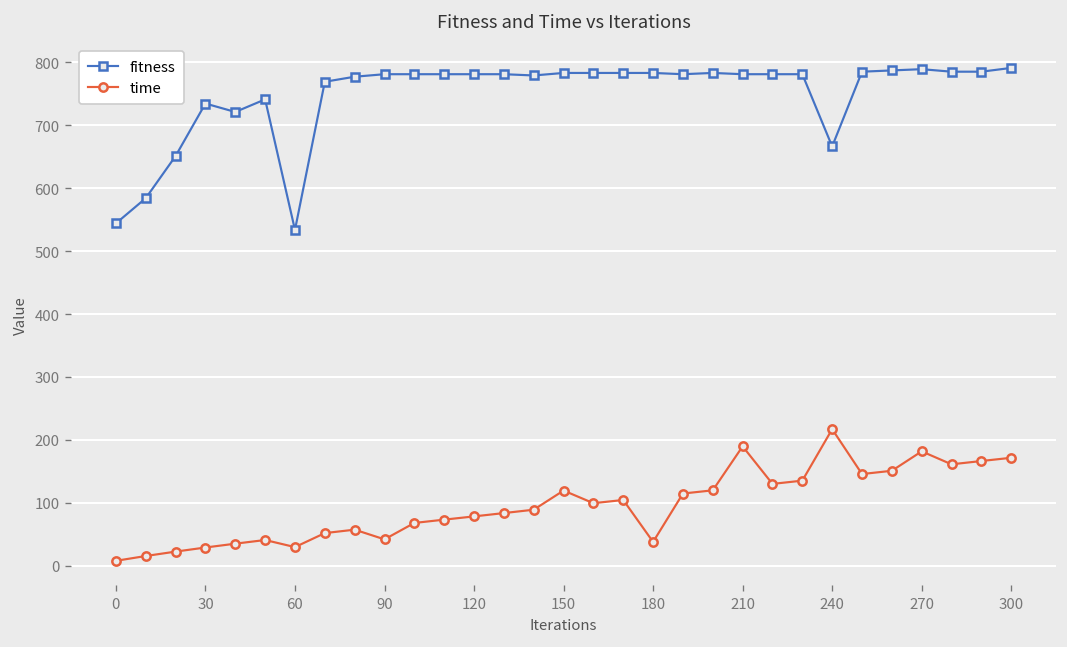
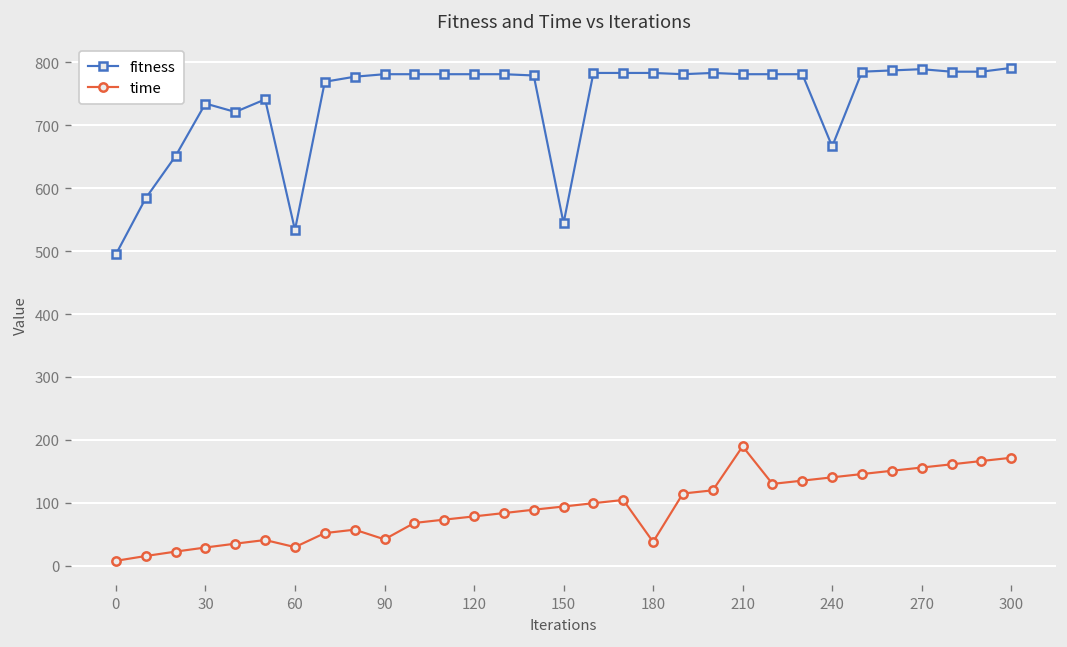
  {
    "fitness": {
-     "0": 540,
+     "0": 490,
      "30": 730,
      "60": 530,
      "90": 780,
      "120": 780,
-     "150": 780,
+     "150": 540,
      "180": 780,
      "210": 780,
      "240": 670,
      "270": 790,
      "300": 790
    },
    "time": {
      "0": 10,
      "30": 30,
      "60": 30,
      "90": 40,
      "120": 80,
-     "150": 120,
+     "150": 90,
      "180": 40,
      "210": 190,
-     "240": 220,
-     "270": 180,
+     "240": 140,
+     "270": 160,
      "300": 170
    }
  }
